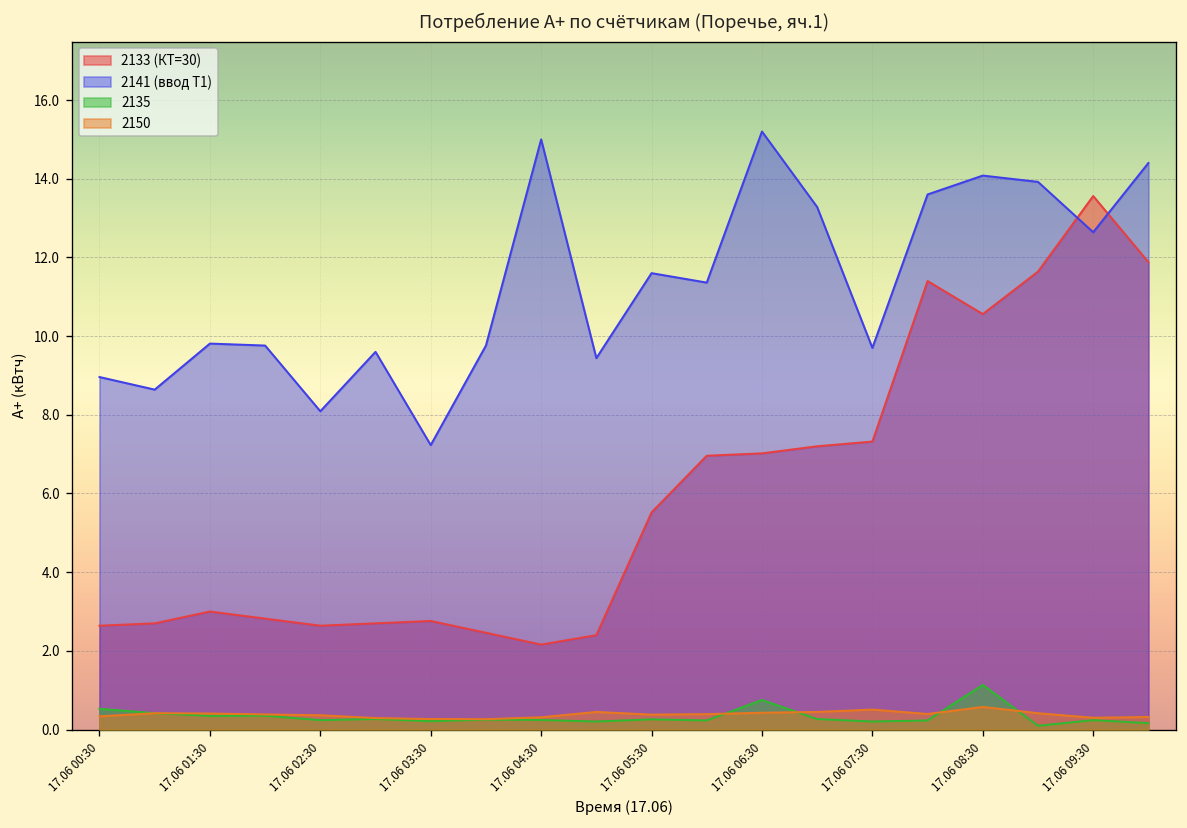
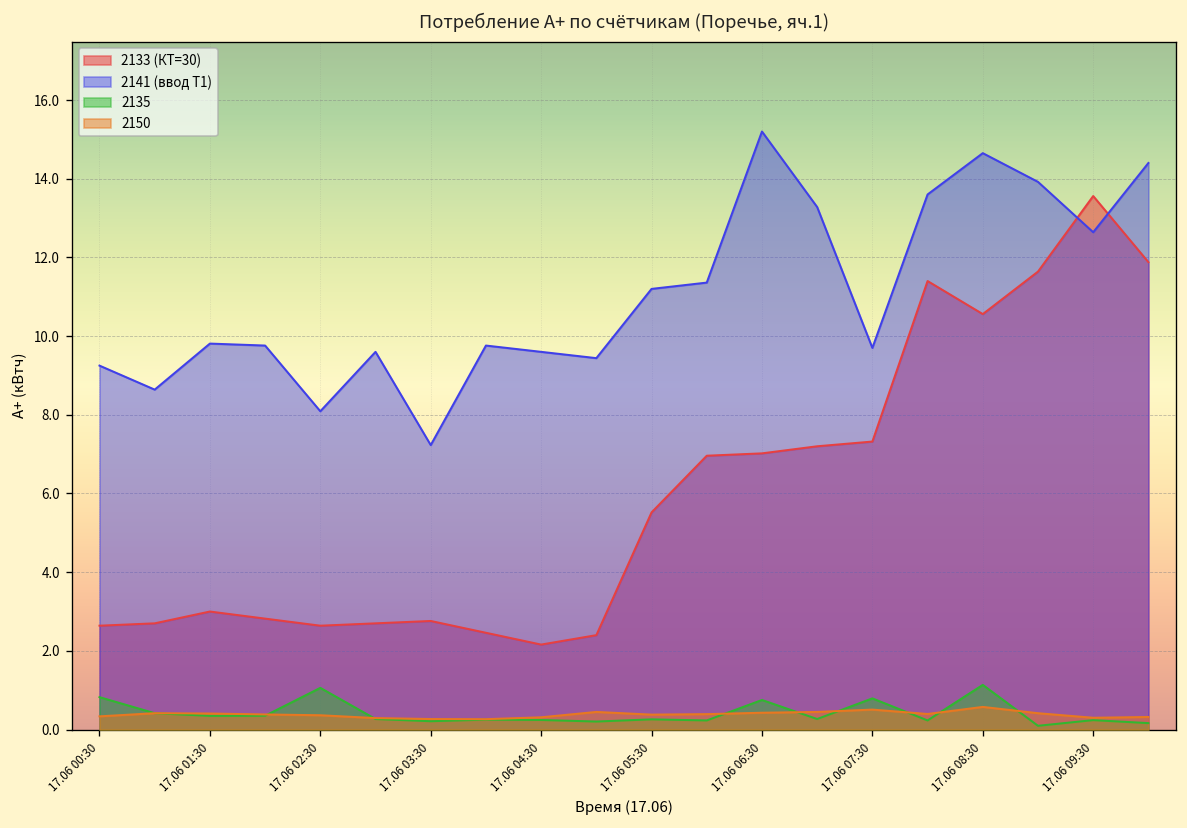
  {
    "2141 (ввод Т1)": {
-     "17.06 00:30": 9.0,
+     "17.06 00:30": 9.3,
      "17.06 01:30": 9.8,
      "17.06 02:30": 8.1,
      "17.06 03:30": 7.2,
-     "17.06 04:30": 15.0,
-     "17.06 05:30": 11.6,
+     "17.06 04:30": 9.6,
+     "17.06 05:30": 11.2,
      "17.06 06:30": 15.2,
      "17.06 07:30": 9.7,
-     "17.06 08:30": 14.1,
+     "17.06 08:30": 14.7,
      "17.06 09:30": 12.6
    },
    "2135": {
-     "17.06 00:30": 0.5,
-     "17.06 02:30": 0.2,
+     "17.06 00:30": 0.8,
+     "17.06 02:30": 1.1,
      "17.06 05:30": 0.3,
      "17.06 06:30": 0.8,
-     "17.06 07:30": 0.2,
+     "17.06 07:30": 0.8,
      "17.06 08:30": 1.1
    }
  }
